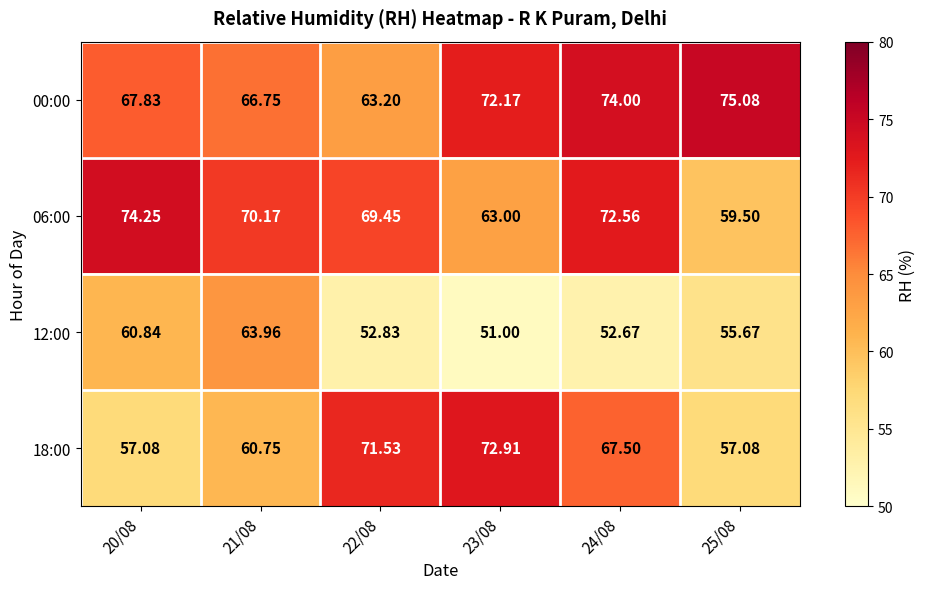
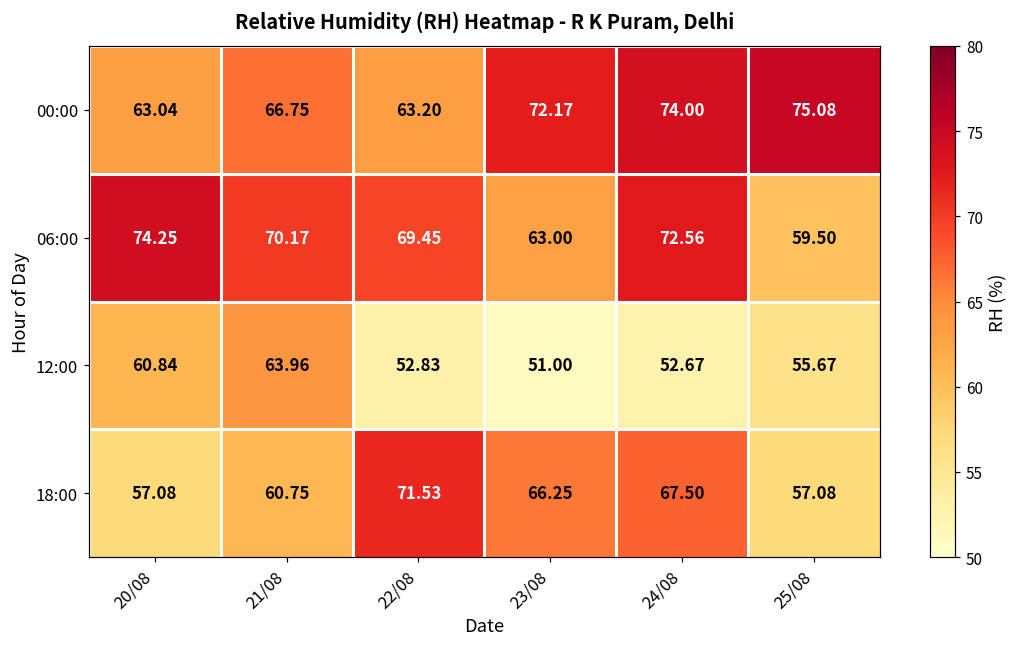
  {
    "00:00": {
-     "20/08": 67.83,
+     "20/08": 63.04,
      "21/08": 66.75,
      "22/08": 63.20,
      "23/08": 72.17,
      "24/08": 74.00,
      "25/08": 75.08
    },
    "06:00": {
      "20/08": 74.25,
      "21/08": 70.17,
      "22/08": 69.45,
      "23/08": 63.00,
      "24/08": 72.56,
      "25/08": 59.50
    },
    "12:00": {
      "20/08": 60.84,
      "21/08": 63.96,
      "22/08": 52.83,
      "23/08": 51.00,
      "24/08": 52.67,
      "25/08": 55.67
    },
    "18:00": {
      "20/08": 57.08,
      "21/08": 60.75,
      "22/08": 71.53,
-     "23/08": 72.91,
+     "23/08": 66.25,
      "24/08": 67.50,
      "25/08": 57.08
    }
  }
